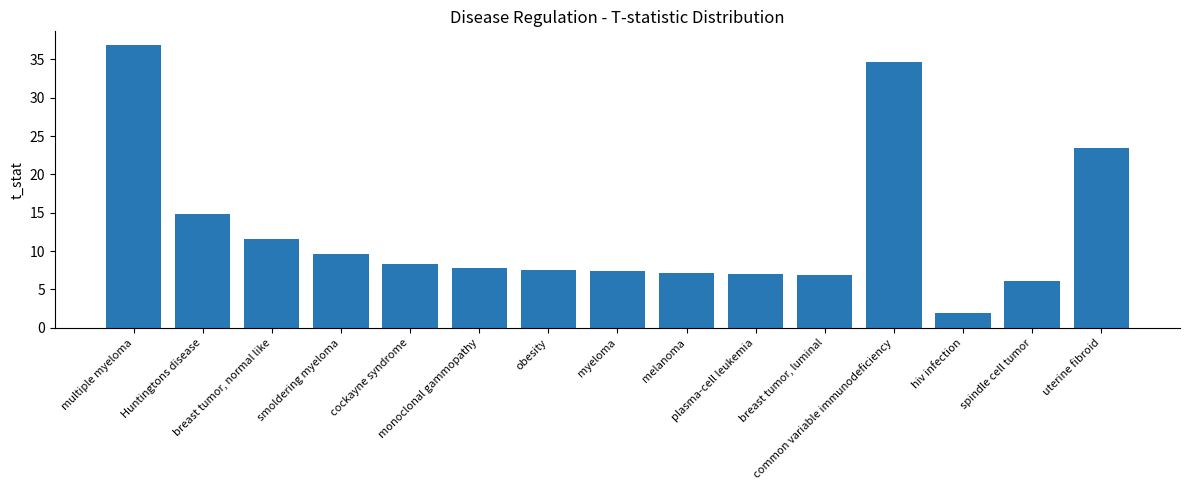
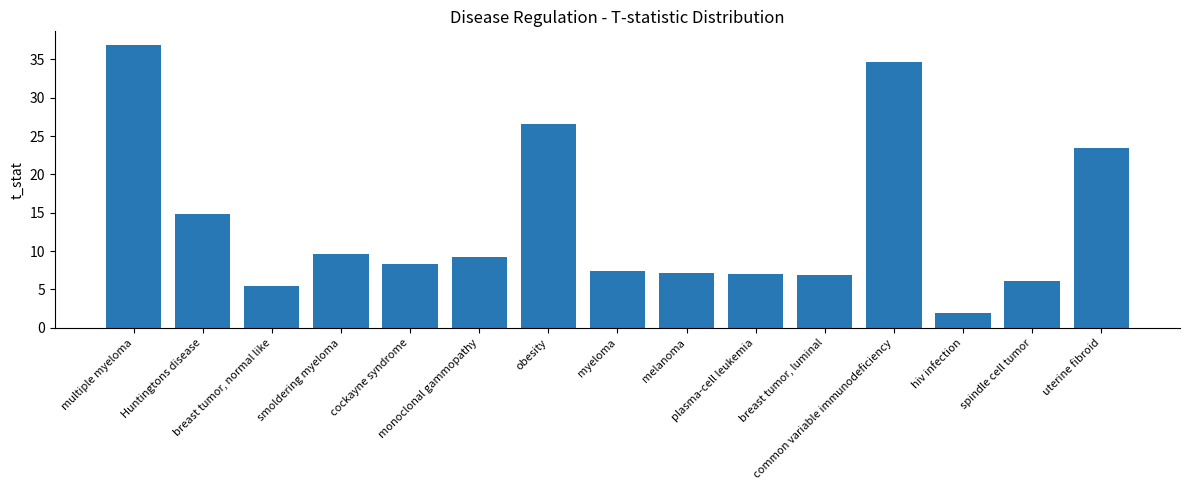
  {
    "multiple myeloma": 37,
    "Huntingtons disease": 15,
-   "breast tumor, normal like": 12,
+   "breast tumor, normal like": 6,
    "smoldering myeloma": 10,
    "cockayne syndrome": 8,
-   "monoclonal gammopathy": 8,
-   "obesity": 8,
+   "monoclonal gammopathy": 9,
+   "obesity": 27,
    "myeloma": 7,
    "melanoma": 7,
    "plasma-cell leukemia": 7,
    "breast tumor, luminal": 7,
    "common variable immunodeficiency": 35,
    "hiv infection": 2,
    "spindle cell tumor": 6,
    "uterine fibroid": 23
  }
